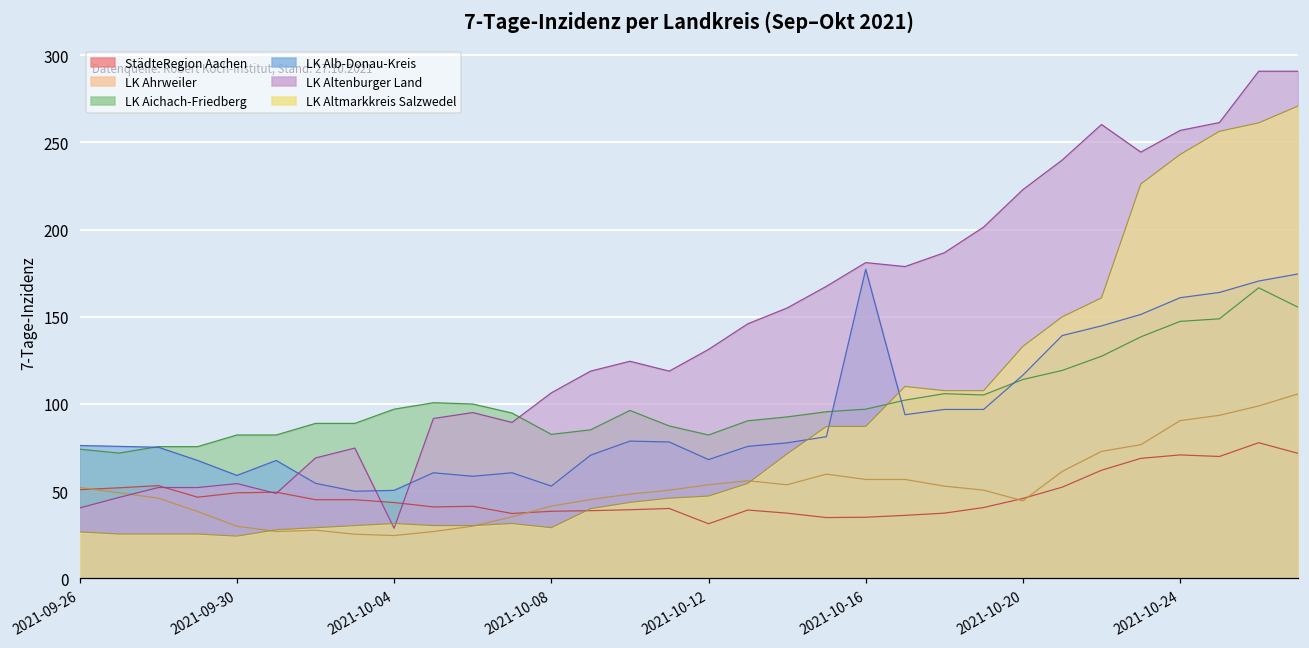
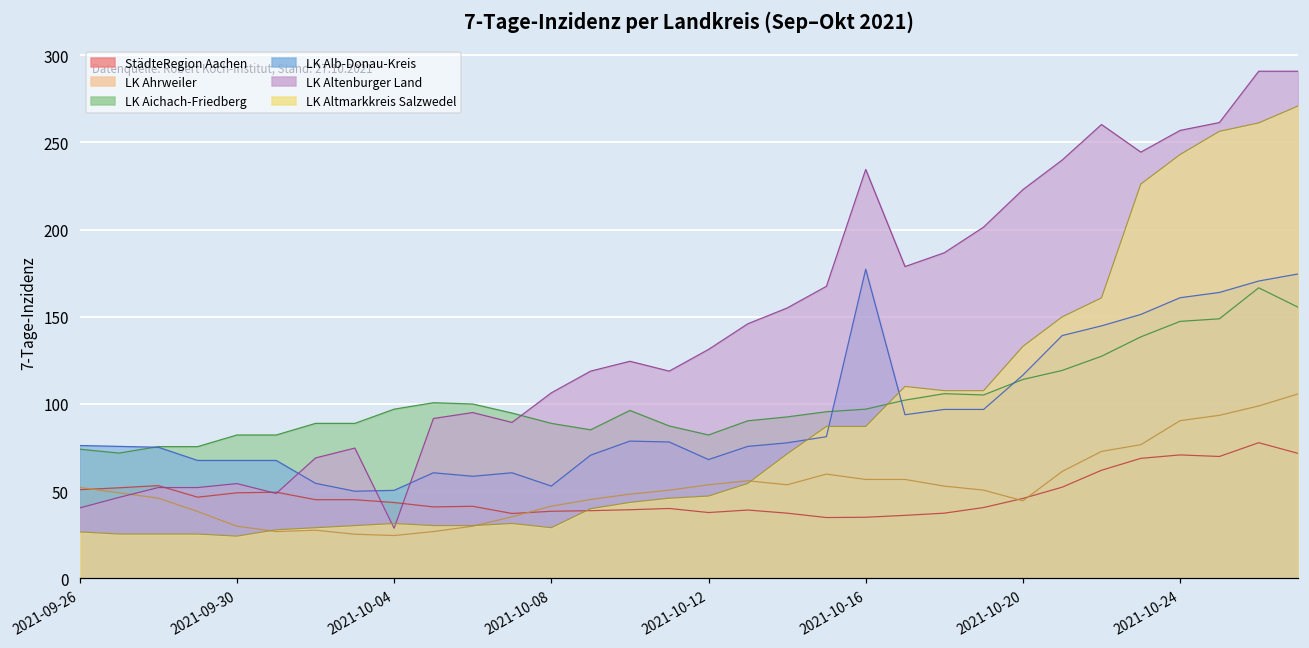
  {
    "StädteRegion Aachen": {
      "2021-09-30": 49,
      "2021-10-04": 43,
      "2021-10-08": 38,
-     "2021-10-12": 31,
+     "2021-10-12": 38,
      "2021-10-16": 35,
      "2021-10-24": 71
    },
    "LK Aichach-Friedberg": {
      "2021-09-26": 74,
      "2021-09-30": 82,
      "2021-10-04": 97,
-     "2021-10-08": 83,
+     "2021-10-08": 89,
      "2021-10-12": 82,
      "2021-10-16": 97,
      "2021-10-20": 114,
      "2021-10-24": 147
    },
    "LK Alb-Donau-Kreis": {
      "2021-09-26": 76,
-     "2021-09-30": 59,
+     "2021-09-30": 68,
      "2021-10-04": 50,
      "2021-10-08": 53,
      "2021-10-12": 68,
      "2021-10-16": 177,
      "2021-10-20": 117,
      "2021-10-24": 161
    },
    "LK Altenburger Land": {
      "2021-09-26": 40,
      "2021-09-30": 54,
      "2021-10-04": 29,
      "2021-10-08": 106,
      "2021-10-12": 131,
-     "2021-10-16": 181,
+     "2021-10-16": 235,
      "2021-10-20": 223,
      "2021-10-24": 257
    }
  }
